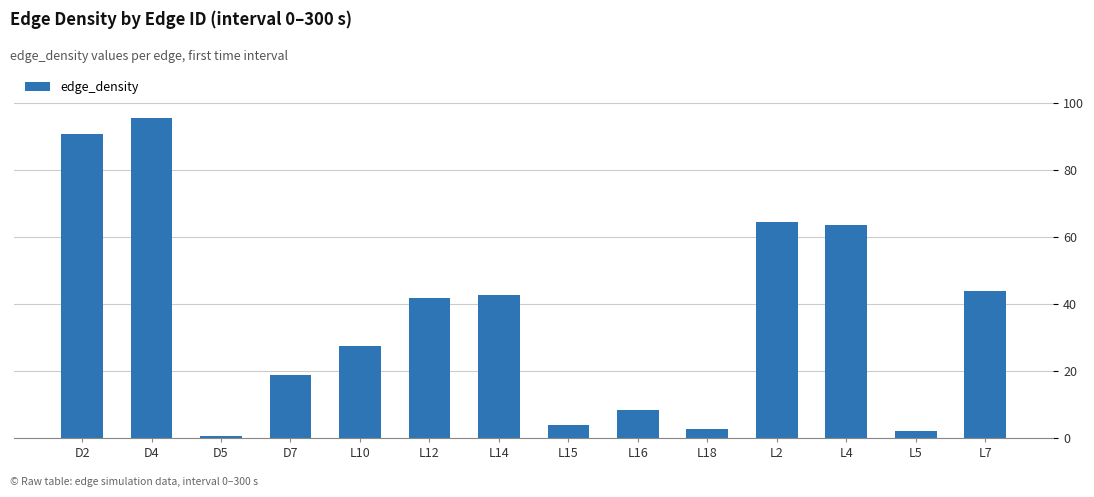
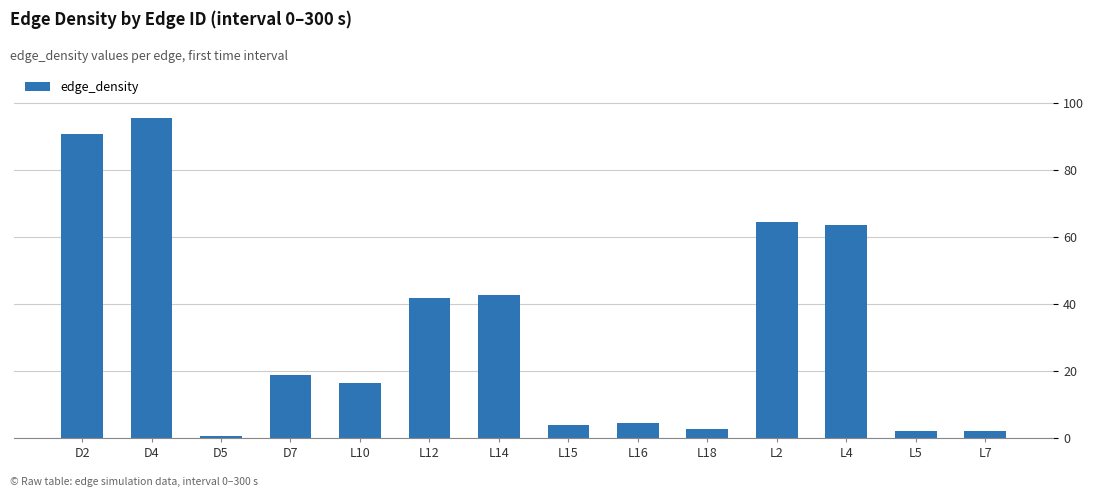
  {
    "D2": 91,
    "D4": 95,
    "D7": 19,
-   "L10": 27,
+   "L10": 16,
    "L12": 42,
    "L14": 43,
    "L15": 4,
-   "L16": 8,
+   "L16": 4,
    "L18": 3,
    "L2": 64,
    "L4": 63,
    "L5": 2,
-   "L7": 44
+   "L7": 2
  }
